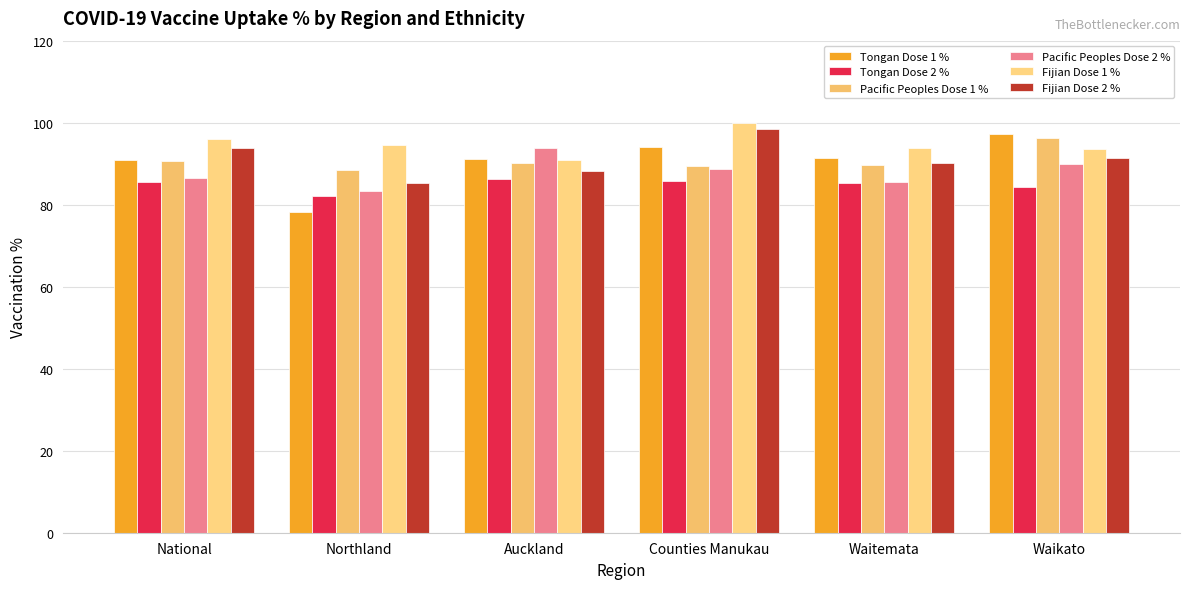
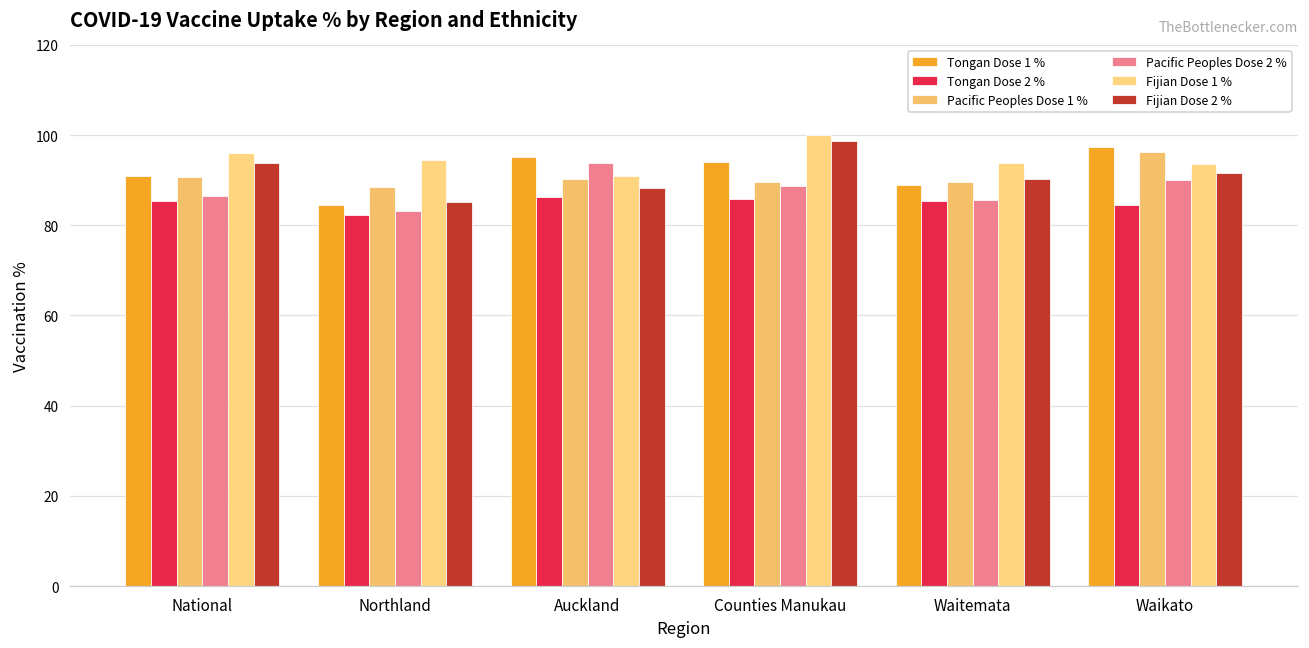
  {
    "Tongan Dose 1 %": {
      "National": 91,
-     "Northland": 78,
-     "Auckland": 91,
+     "Northland": 84,
+     "Auckland": 95,
      "Counties Manukau": 94,
-     "Waitemata": 92,
+     "Waitemata": 89,
      "Waikato": 97
    },
    "Pacific Peoples Dose 2 %": {
      "National": 86,
      "Northland": 83,
      "Auckland": 94,
      "Counties Manukau": 89,
      "Waitemata": 86,
      "Waikato": 90
    }
  }
